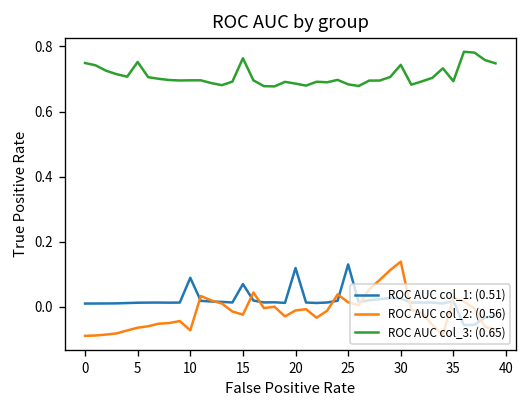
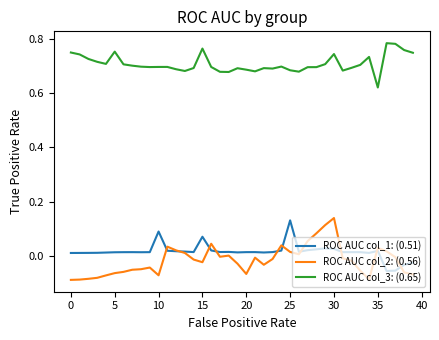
  {
    "ROC AUC col_1: (0.51)": {
      "0": 0.01,
      "5": 0.01,
      "10": 0.09,
      "15": 0.07,
-     "20": 0.12,
+     "20": 0.01,
      "25": 0.13
    },
    "ROC AUC col_2: (0.56)": {
      "0": -0.09,
      "5": -0.06,
      "10": -0.07,
      "15": -0.02,
-     "20": -0.01,
+     "20": -0.07,
      "25": 0.01,
      "30": 0.14
    },
    "ROC AUC col_3: (0.65)": {
      "0": 0.75,
      "5": 0.75,
      "10": 0.70,
      "15": 0.76,
      "20": 0.69,
      "25": 0.68,
      "30": 0.74,
-     "35": 0.69
+     "35": 0.62
    }
  }
